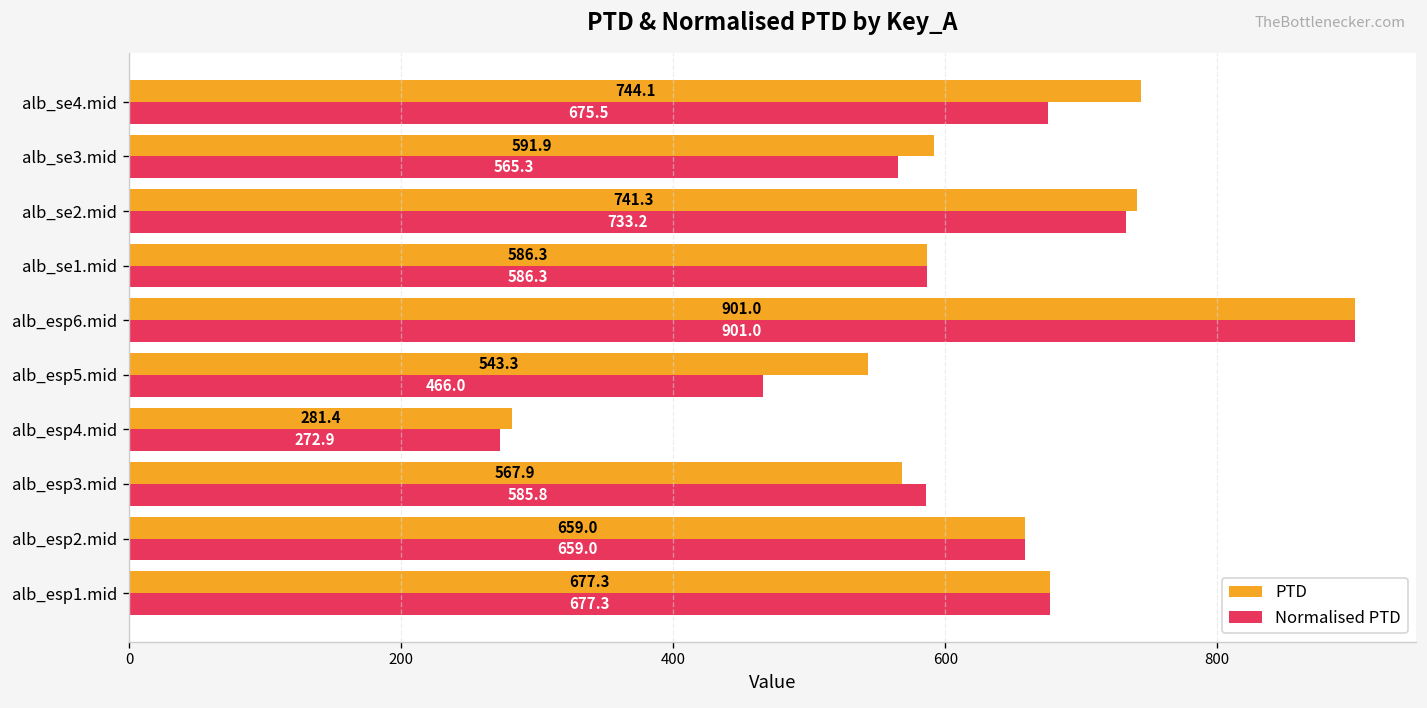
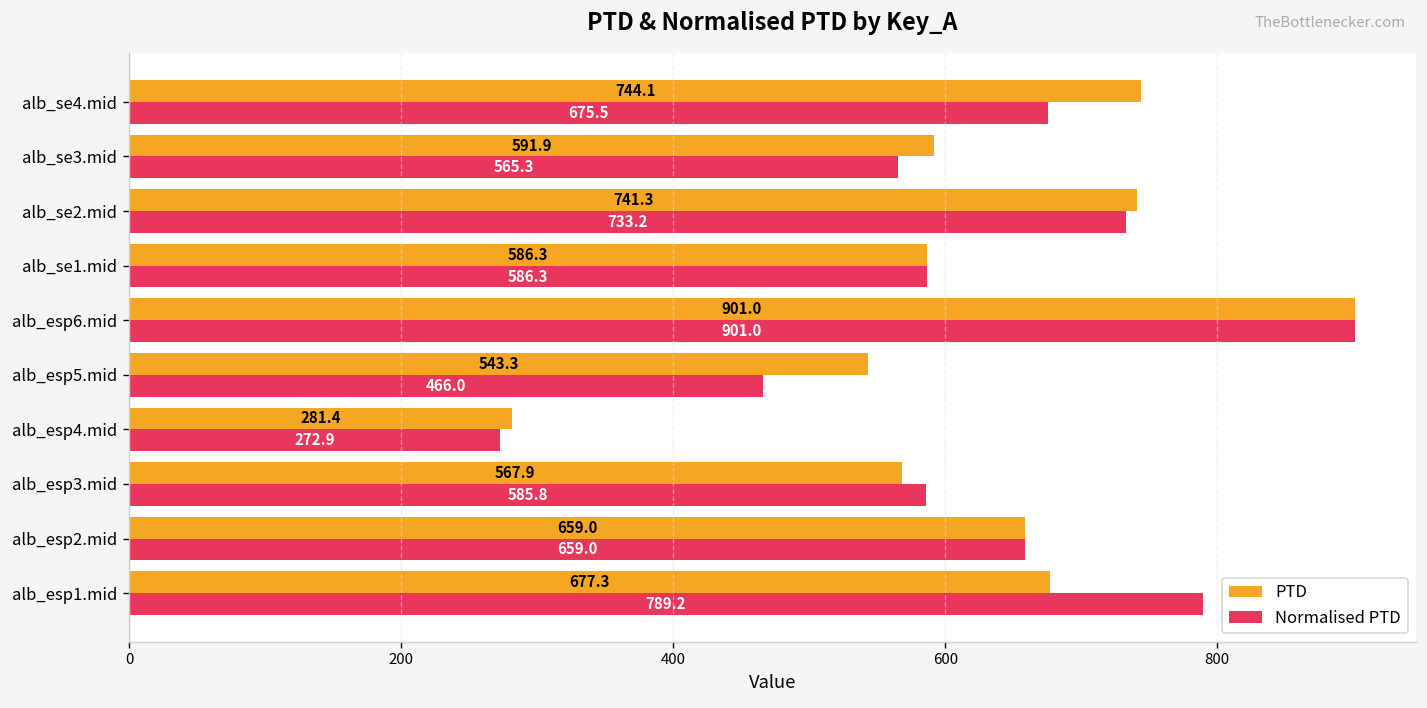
  {
    "PTD": {
      "alb_se4.mid": 744.1,
      "alb_se3.mid": 591.9,
      "alb_se2.mid": 741.3,
      "alb_se1.mid": 586.3,
      "alb_esp6.mid": 901.0,
      "alb_esp5.mid": 543.3,
      "alb_esp4.mid": 281.4,
      "alb_esp3.mid": 567.9,
      "alb_esp2.mid": 659.0,
      "alb_esp1.mid": 677.3
    },
    "Normalised PTD": {
      "alb_se4.mid": 675.5,
      "alb_se3.mid": 565.3,
      "alb_se2.mid": 733.2,
      "alb_se1.mid": 586.3,
      "alb_esp6.mid": 901.0,
      "alb_esp5.mid": 466.0,
      "alb_esp4.mid": 272.9,
      "alb_esp3.mid": 585.8,
      "alb_esp2.mid": 659.0,
-     "alb_esp1.mid": 677.3
+     "alb_esp1.mid": 789.2
    }
  }
